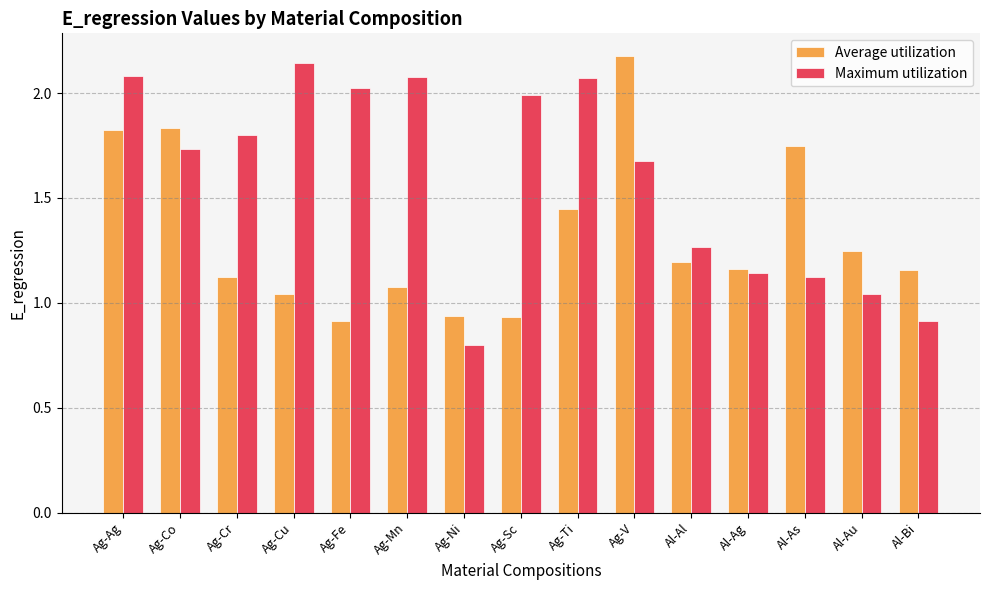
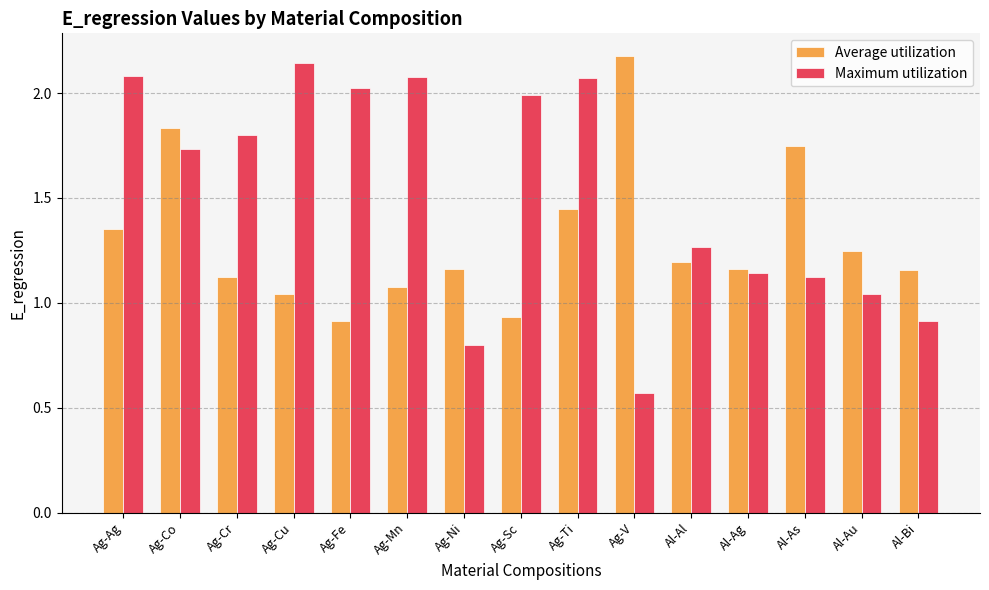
  {
    "Average utilization": {
-     "Ag-Ag": 1.82,
+     "Ag-Ag": 1.35,
      "Ag-Co": 1.83,
      "Ag-Cr": 1.12,
      "Ag-Cu": 1.04,
      "Ag-Fe": 0.91,
      "Ag-Mn": 1.07,
-     "Ag-Ni": 0.93,
+     "Ag-Ni": 1.16,
      "Ag-Sc": 0.93,
      "Ag-Ti": 1.45,
      "Ag-V": 2.18,
      "Al-Al": 1.20,
      "Al-Ag": 1.16,
      "Al-As": 1.75,
      "Al-Au": 1.25,
      "Al-Bi": 1.16
    },
    "Maximum utilization": {
      "Ag-Ag": 2.08,
      "Ag-Co": 1.73,
      "Ag-Cr": 1.80,
      "Ag-Cu": 2.14,
      "Ag-Fe": 2.03,
      "Ag-Mn": 2.08,
      "Ag-Ni": 0.80,
      "Ag-Sc": 1.99,
      "Ag-Ti": 2.07,
-     "Ag-V": 1.68,
+     "Ag-V": 0.57,
      "Al-Al": 1.27,
      "Al-Ag": 1.14,
      "Al-As": 1.12,
      "Al-Au": 1.04,
      "Al-Bi": 0.91
    }
  }
